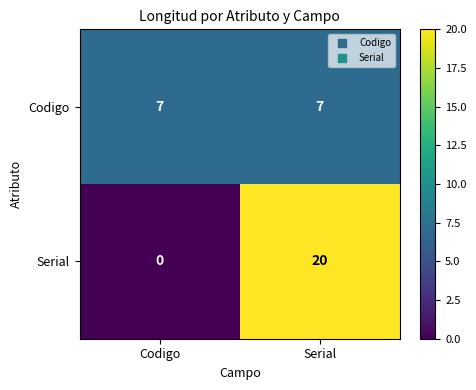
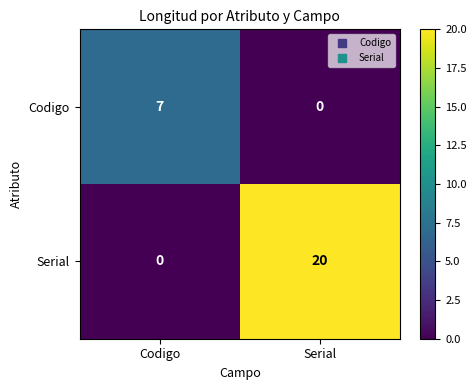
  {
    "Codigo": {
      "Codigo": 7,
-     "Serial": 7
+     "Serial": 0
    },
    "Serial": {
      "Codigo": 0,
      "Serial": 20
    }
  }
